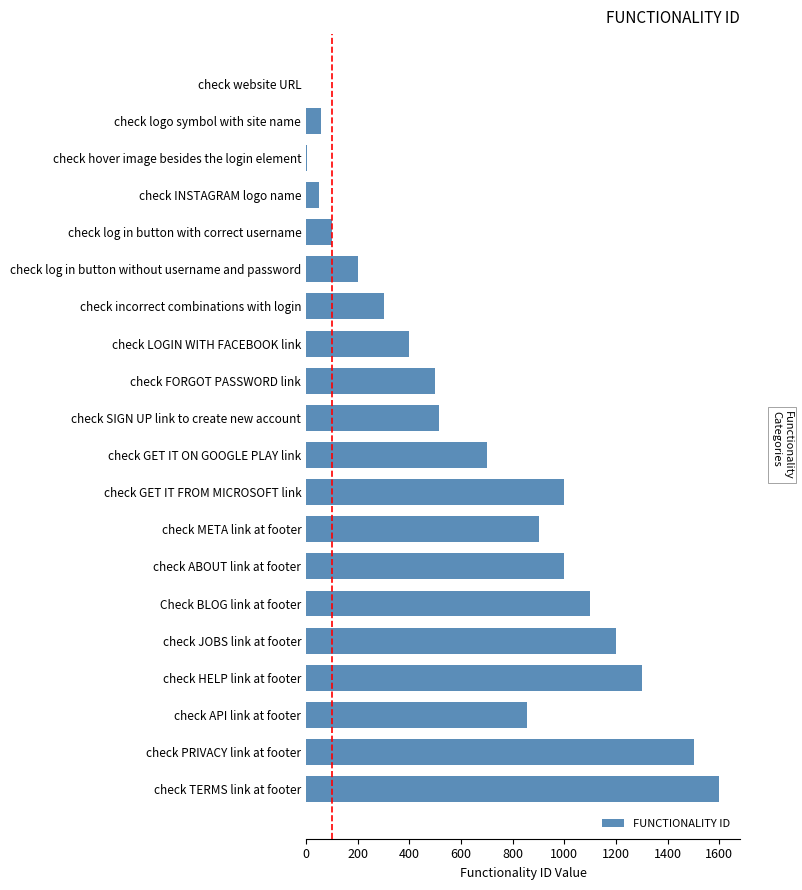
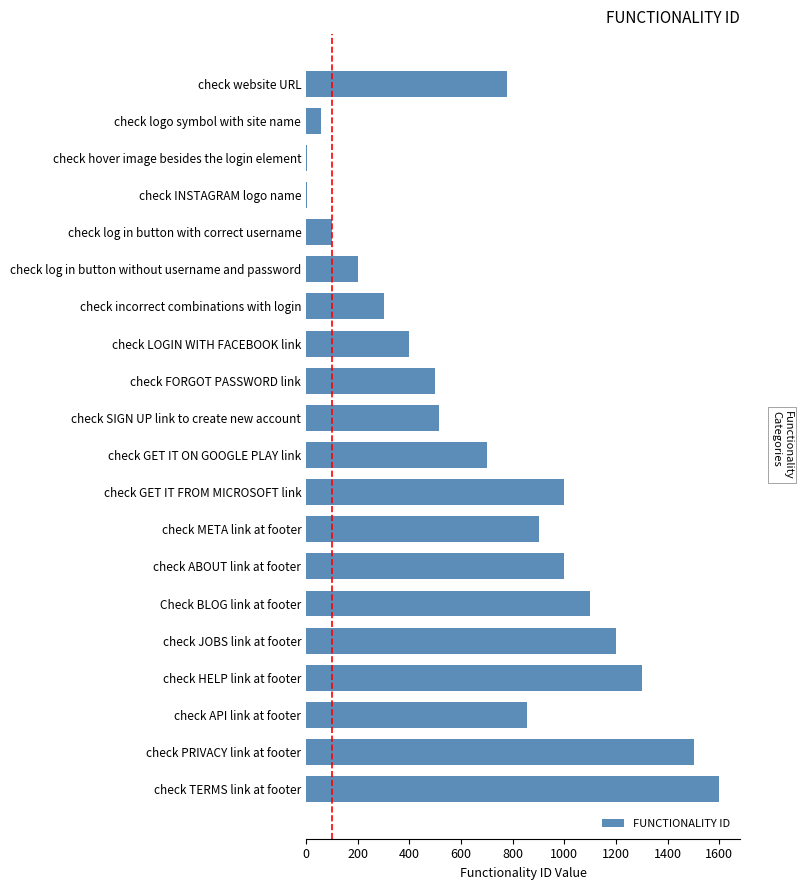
  {
-   "check website URL": 0,
+   "check website URL": 780,
    "check logo symbol with site name": 60,
-   "check INSTAGRAM logo name": 50,
+   "check INSTAGRAM logo name": 0,
    "check log in button with correct username": 100,
    "check log in button without username and password": 200,
    "check incorrect combinations with login": 300,
    "check LOGIN WITH FACEBOOK link": 400,
    "check FORGOT PASSWORD link": 500,
    "check SIGN UP link to create new account": 520,
    "check GET IT ON GOOGLE PLAY link": 700,
    "check GET IT FROM MICROSOFT link": 1000,
    "check META link at footer": 900,
    "check ABOUT link at footer": 1000,
    "Check BLOG link at footer": 1100,
    "check JOBS link at footer": 1200,
    "check HELP link at footer": 1300,
    "check API link at footer": 860,
    "check PRIVACY link at footer": 1500,
    "check TERMS link at footer": 1600
  }
